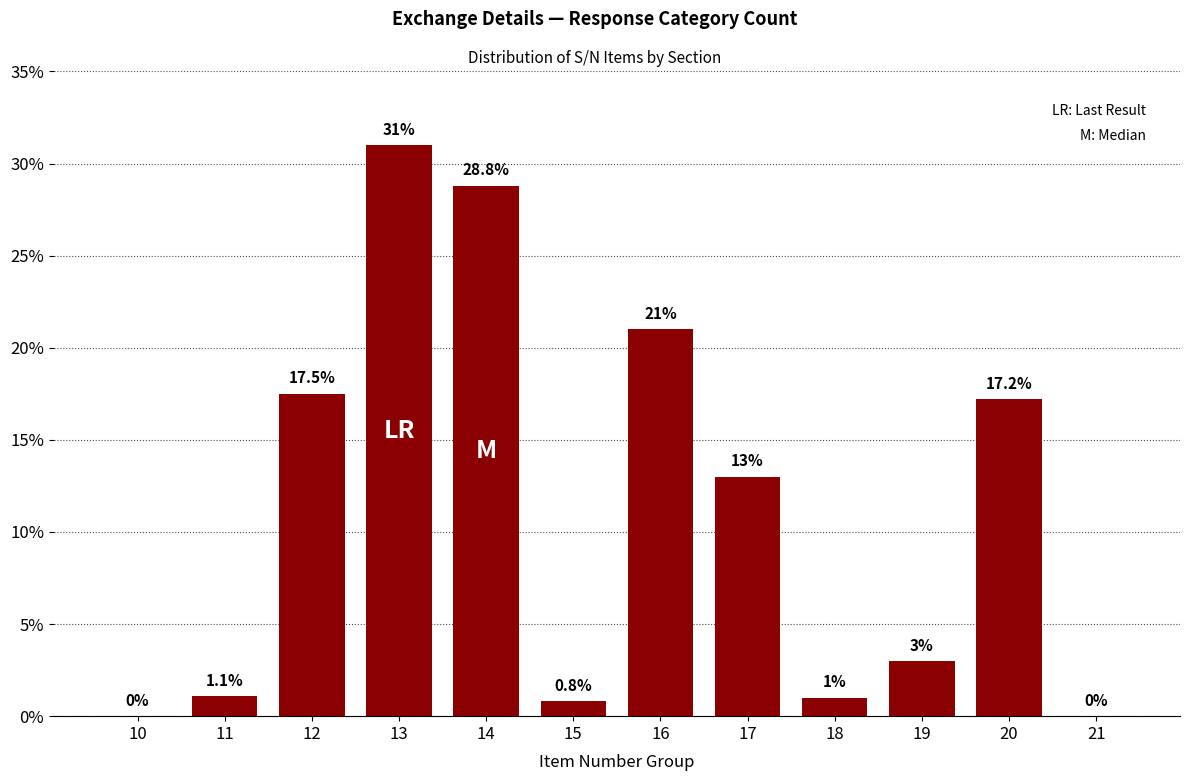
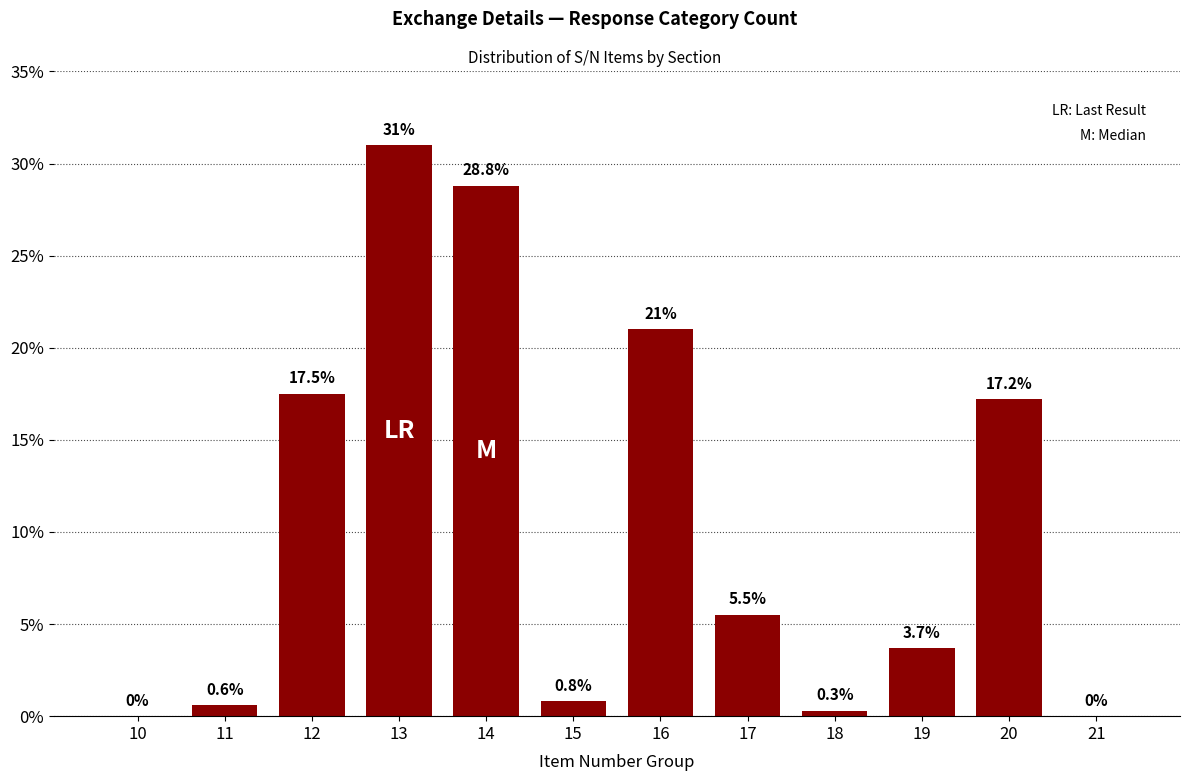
  {
    "10": "0%",
-   "11": "1.1%",
+   "11": "0.6%",
    "12": "17.5%",
    "13": "31%",
    "14": "28.8%",
    "15": "0.8%",
    "16": "21%",
-   "17": "13%",
-   "18": "1%",
-   "19": "3%",
+   "17": "5.5%",
+   "18": "0.3%",
+   "19": "3.7%",
    "20": "17.2%",
    "21": "0%"
  }
